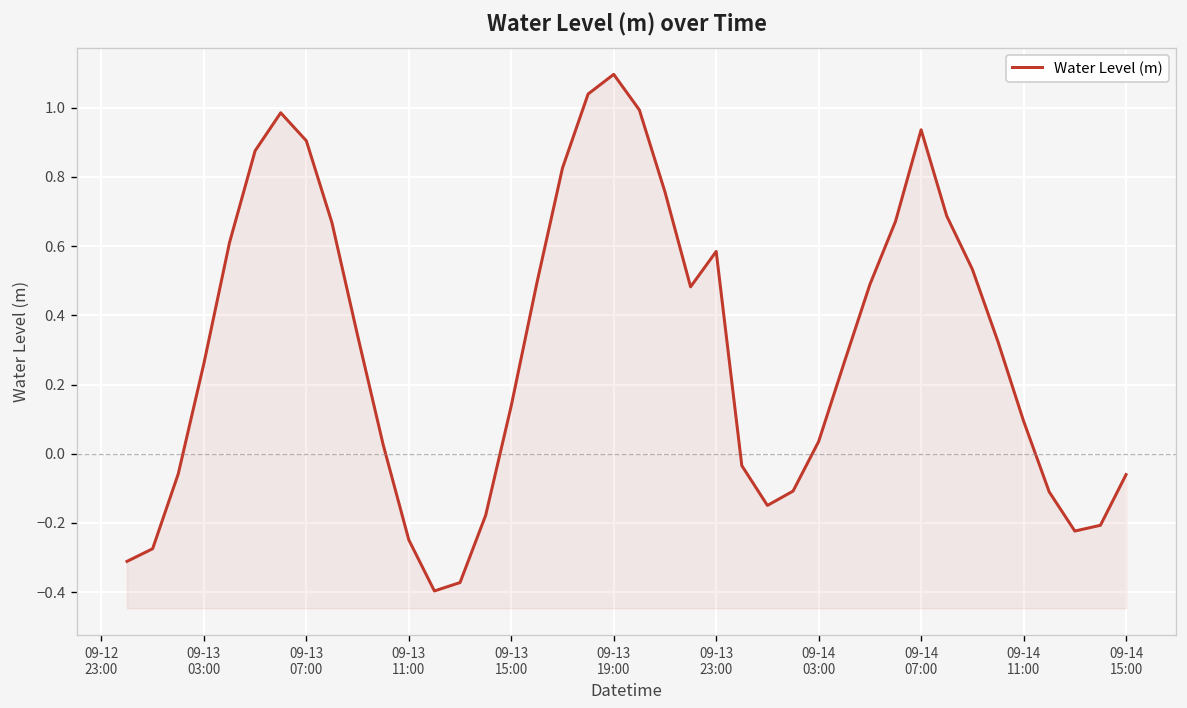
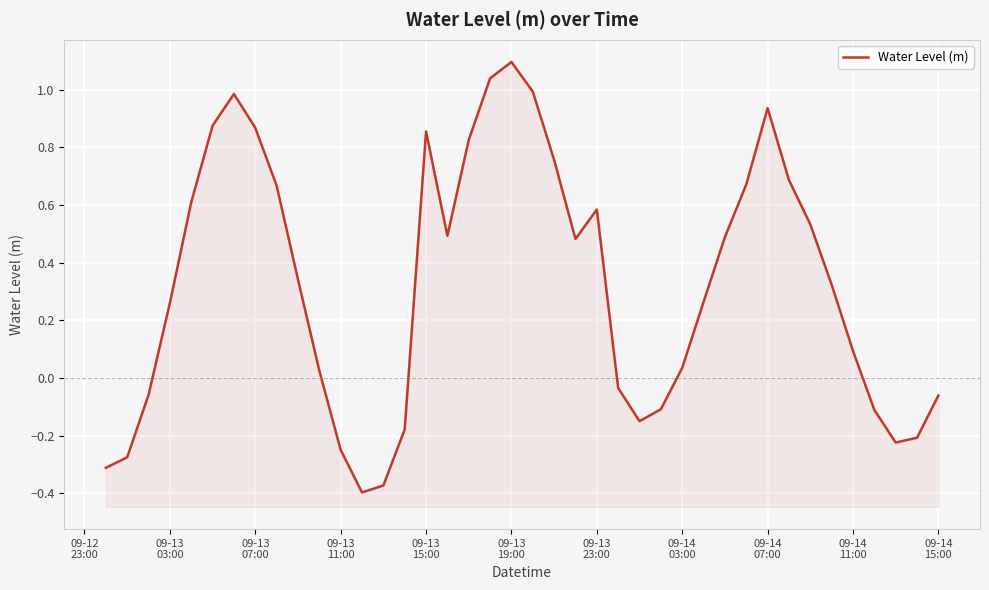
  {
    "09-13 03:00": 0.26,
-   "09-13 07:00": 0.90,
+   "09-13 07:00": 0.87,
    "09-13 11:00": -0.25,
-   "09-13 15:00": 0.14,
+   "09-13 15:00": 0.86,
    "09-13 19:00": 1.10,
    "09-13 23:00": 0.58,
    "09-14 03:00": 0.04,
    "09-14 07:00": 0.94,
    "09-14 11:00": 0.09,
    "09-14 15:00": -0.06
  }
